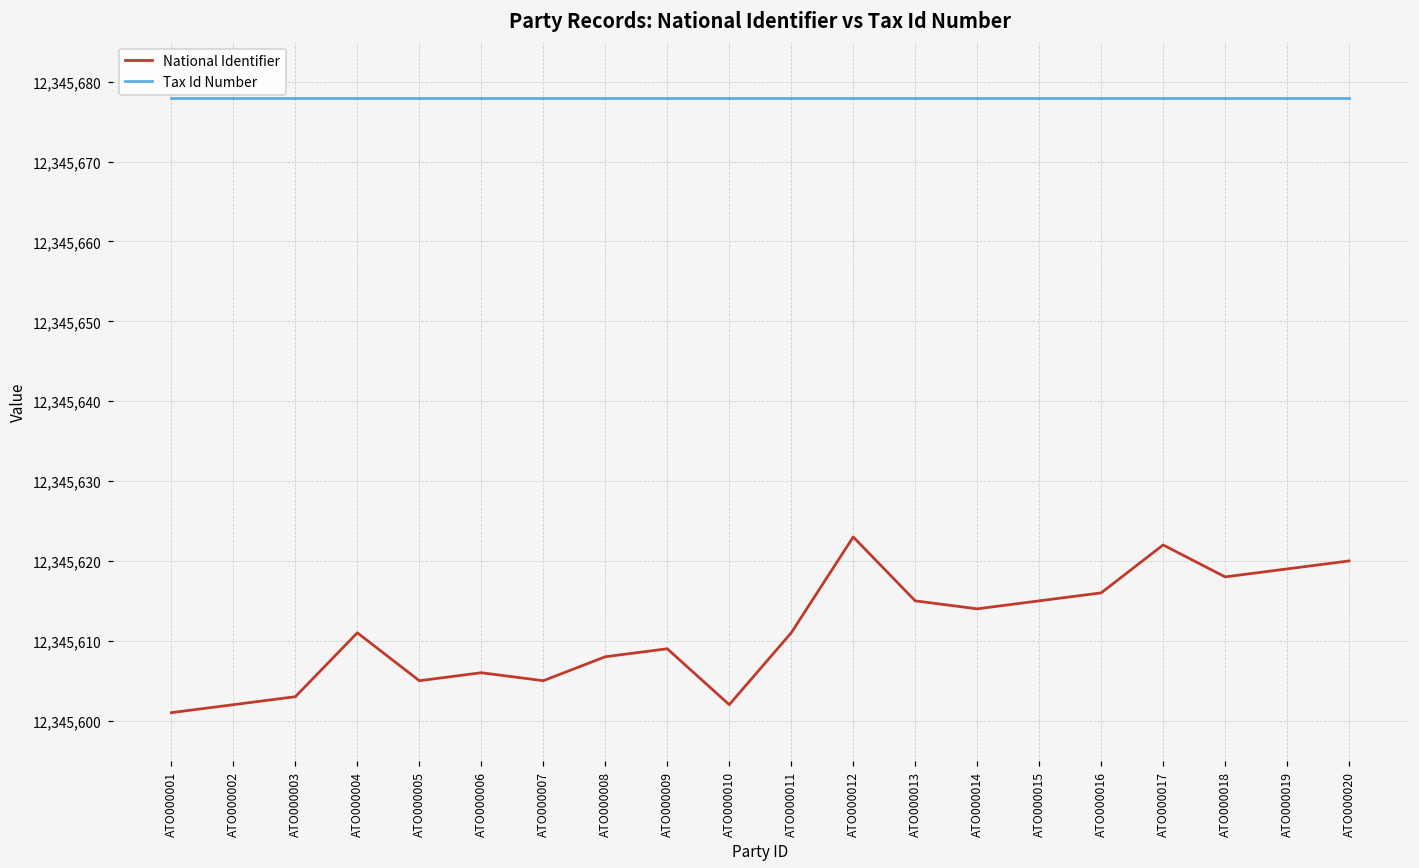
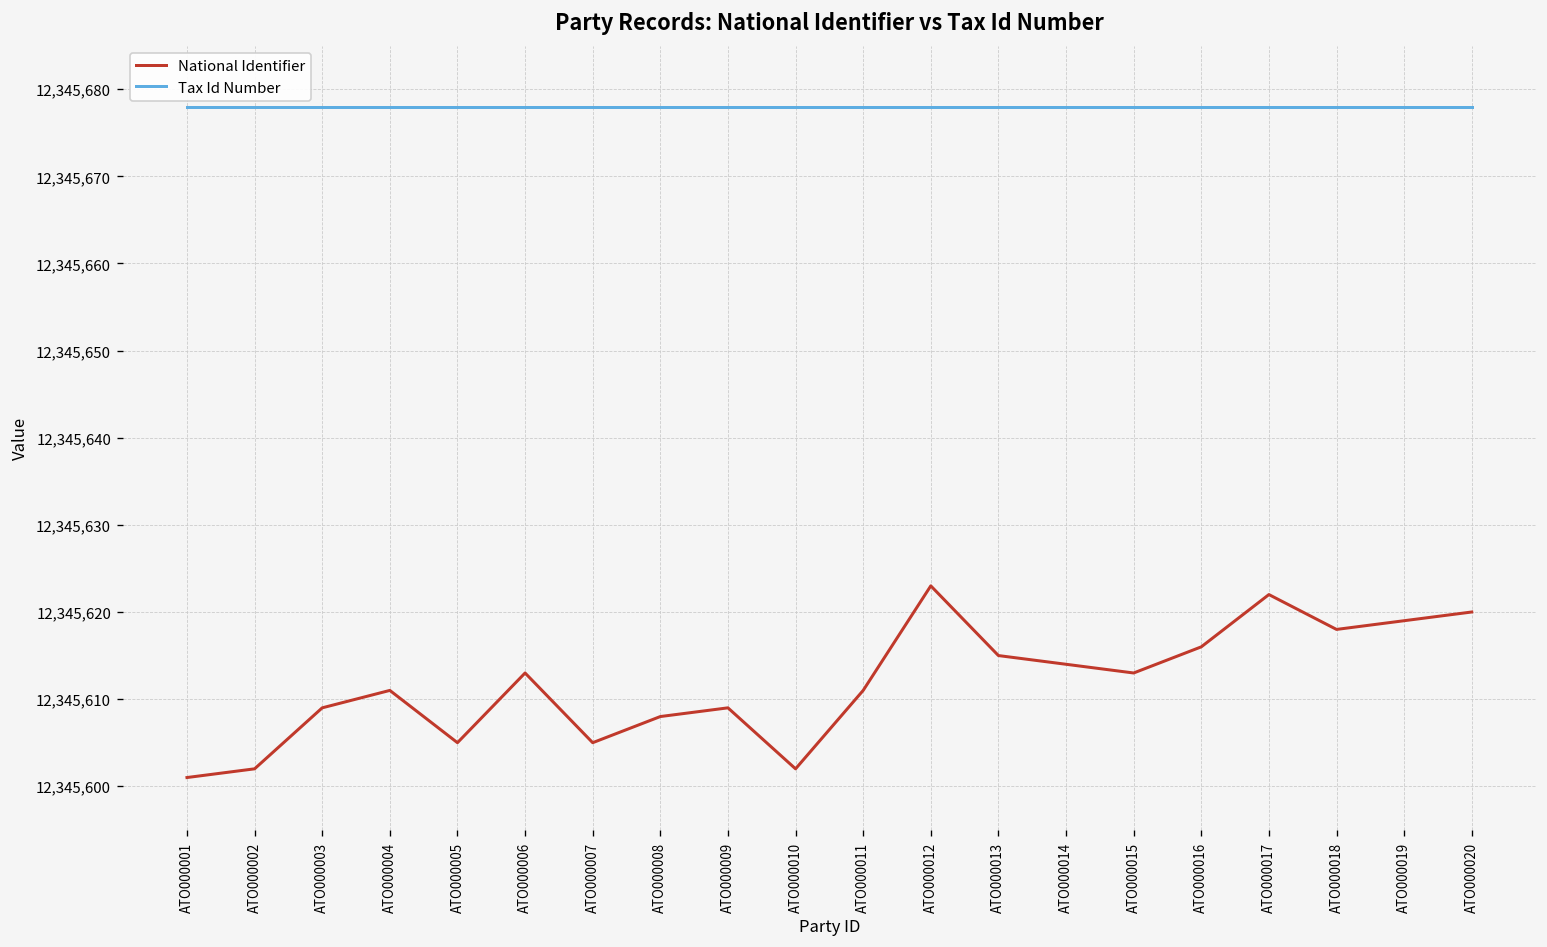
  {
    "National Identifier": {
      "ATO000001": "12,345,601",
      "ATO000002": "12,345,602",
-     "ATO000003": "12,345,603",
+     "ATO000003": "12,345,609",
      "ATO000004": "12,345,611",
      "ATO000005": "12,345,605",
-     "ATO000006": "12,345,606",
+     "ATO000006": "12,345,613",
      "ATO000007": "12,345,605",
      "ATO000008": "12,345,608",
      "ATO000009": "12,345,609",
      "ATO000010": "12,345,602",
      "ATO000011": "12,345,611",
      "ATO000012": "12,345,623",
      "ATO000013": "12,345,615",
      "ATO000014": "12,345,614",
-     "ATO000015": "12,345,615",
+     "ATO000015": "12,345,613",
      "ATO000016": "12,345,616",
      "ATO000017": "12,345,622",
      "ATO000018": "12,345,618",
      "ATO000019": "12,345,619",
      "ATO000020": "12,345,620"
    },
    "Tax Id Number": {
      "ATO000001": "12,345,678",
      "ATO000002": "12,345,678",
      "ATO000003": "12,345,678",
      "ATO000004": "12,345,678",
      "ATO000005": "12,345,678",
      "ATO000006": "12,345,678",
      "ATO000007": "12,345,678",
      "ATO000008": "12,345,678",
      "ATO000009": "12,345,678",
      "ATO000010": "12,345,678",
      "ATO000011": "12,345,678",
      "ATO000012": "12,345,678",
      "ATO000013": "12,345,678",
      "ATO000014": "12,345,678",
      "ATO000015": "12,345,678",
      "ATO000016": "12,345,678",
      "ATO000017": "12,345,678",
      "ATO000018": "12,345,678",
      "ATO000019": "12,345,678",
      "ATO000020": "12,345,678"
    }
  }
